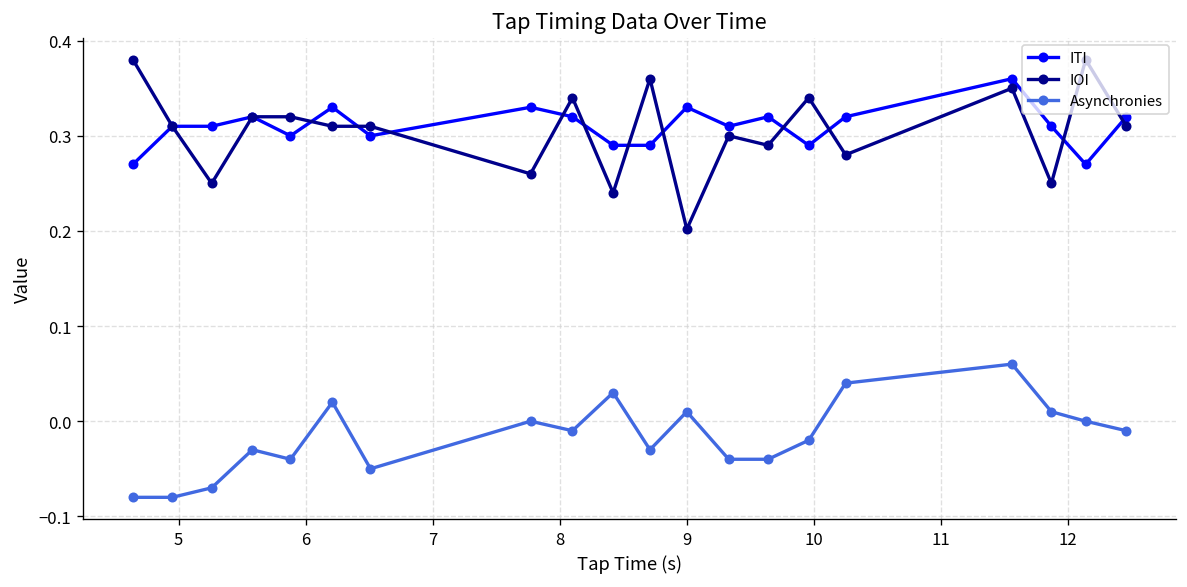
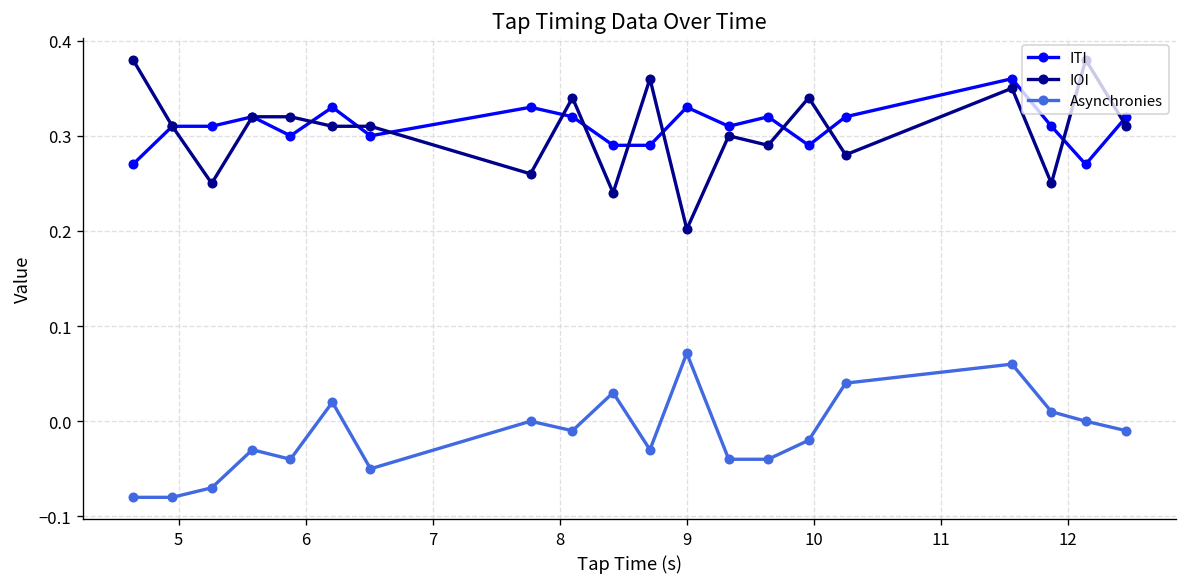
  {
    "ITI": {
      "9": 0.33
    },
    "IOI": {
      "9": 0.20
    },
    "Asynchronies": {
-     "9": 0.01
+     "9": 0.07
    }
  }
